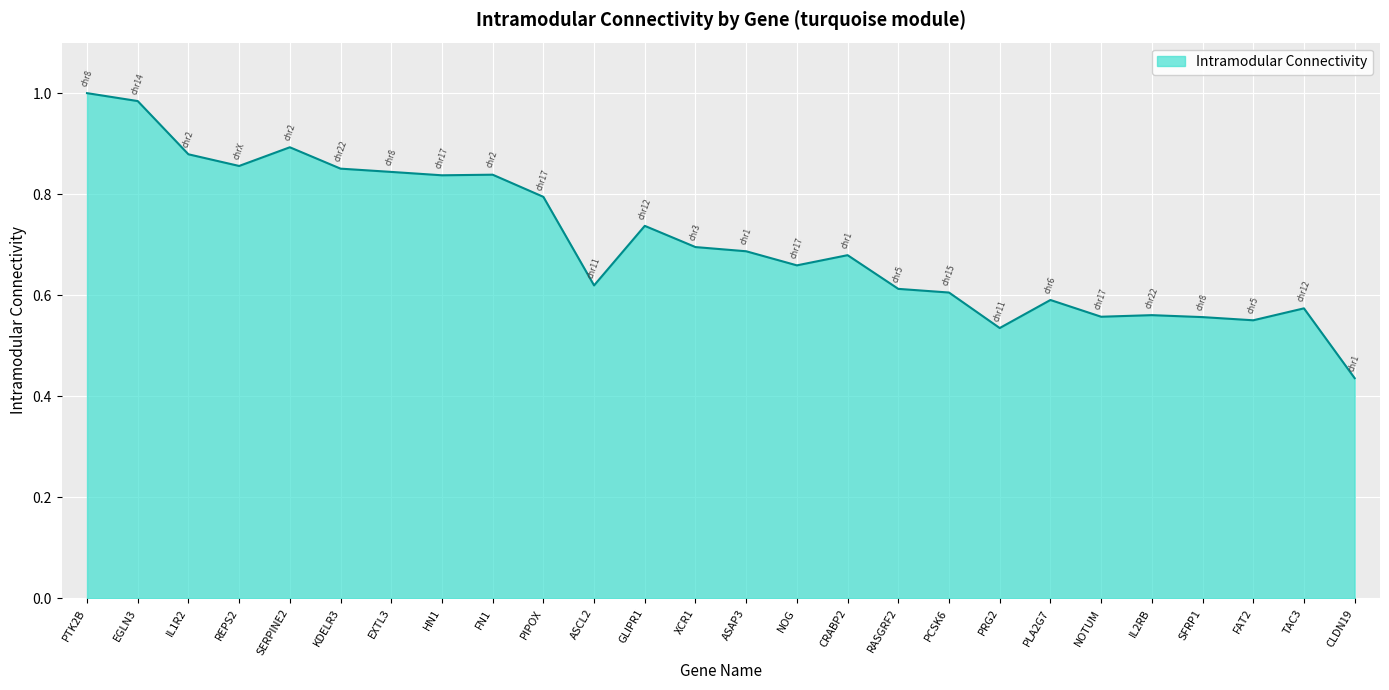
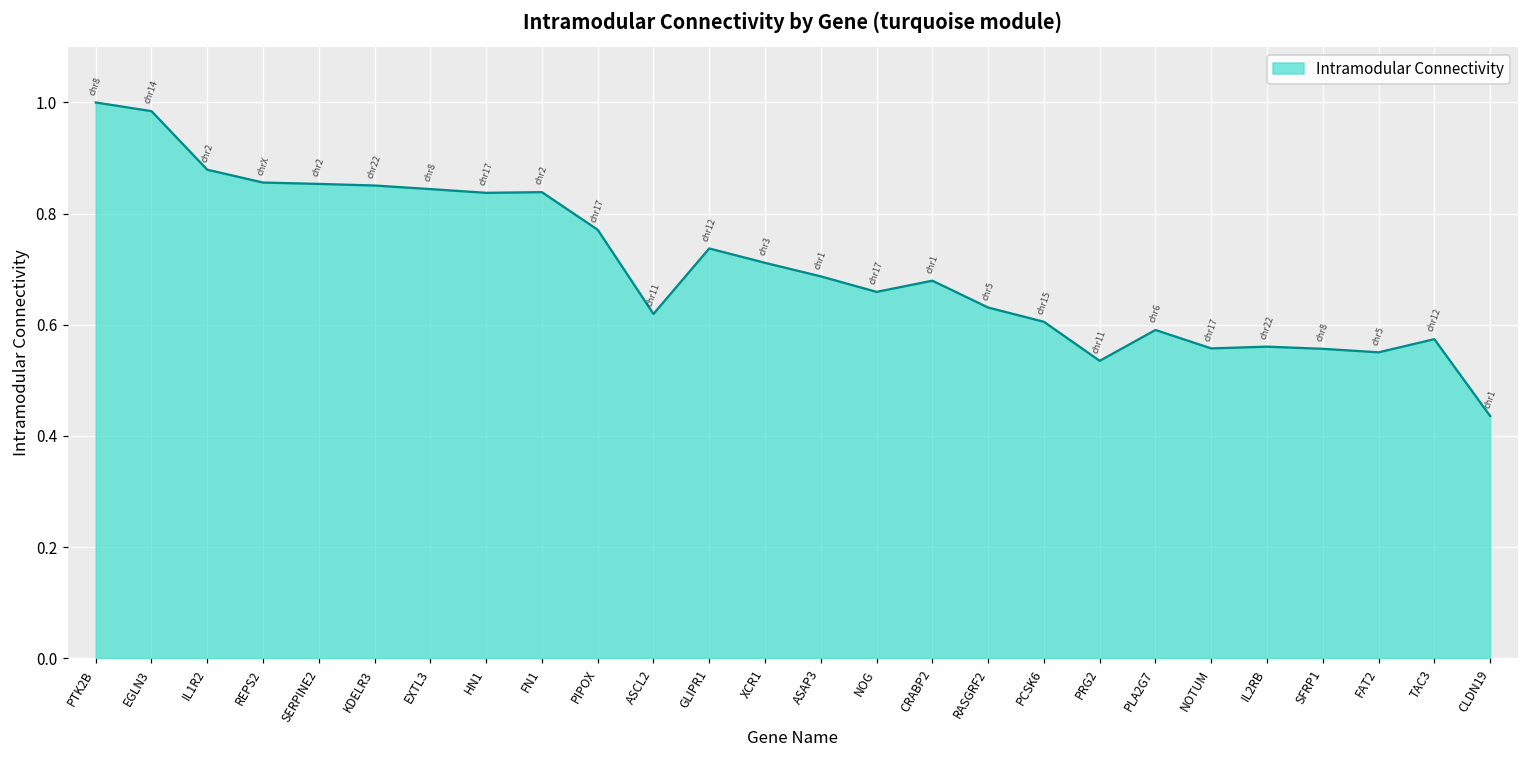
  {
    "PTK2B": 1.00,
    "EGLN3": 0.98,
    "IL1R2": 0.88,
    "REPS2": 0.86,
-   "SERPINE2": 0.89,
+   "SERPINE2": 0.85,
    "KDELR3": 0.85,
    "EXTL3": 0.84,
    "HN1": 0.84,
    "FN1": 0.84,
-   "PIPOX": 0.79,
+   "PIPOX": 0.77,
    "ASCL2": 0.62,
    "GLIPR1": 0.74,
-   "XCR1": 0.70,
+   "XCR1": 0.71,
    "ASAP3": 0.69,
    "NOG": 0.66,
    "CRABP2": 0.68,
-   "RASGRF2": 0.61,
+   "RASGRF2": 0.63,
    "PCSK6": 0.61,
    "PRG2": 0.54,
    "PLA2G7": 0.59,
    "NOTUM": 0.56,
    "IL2RB": 0.56,
    "SFRP1": 0.56,
    "FAT2": 0.55,
    "TAC3": 0.57,
    "CLDN19": 0.44
  }
